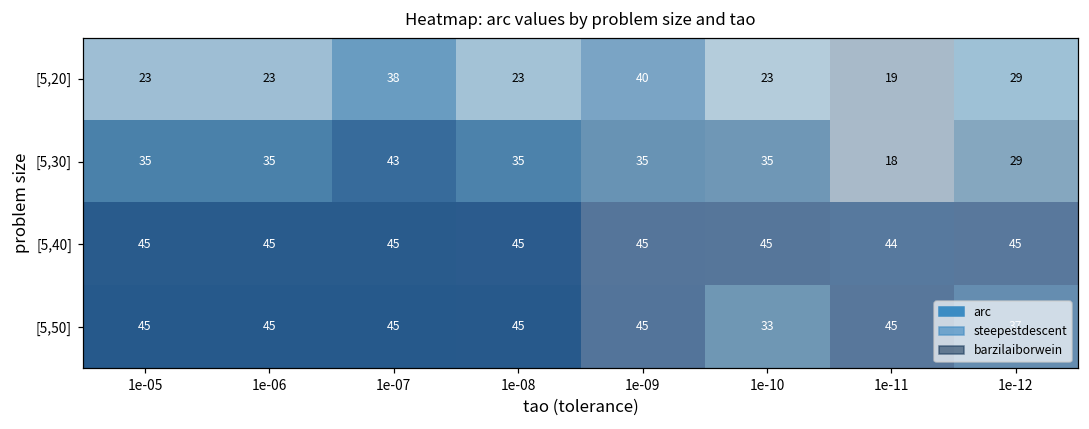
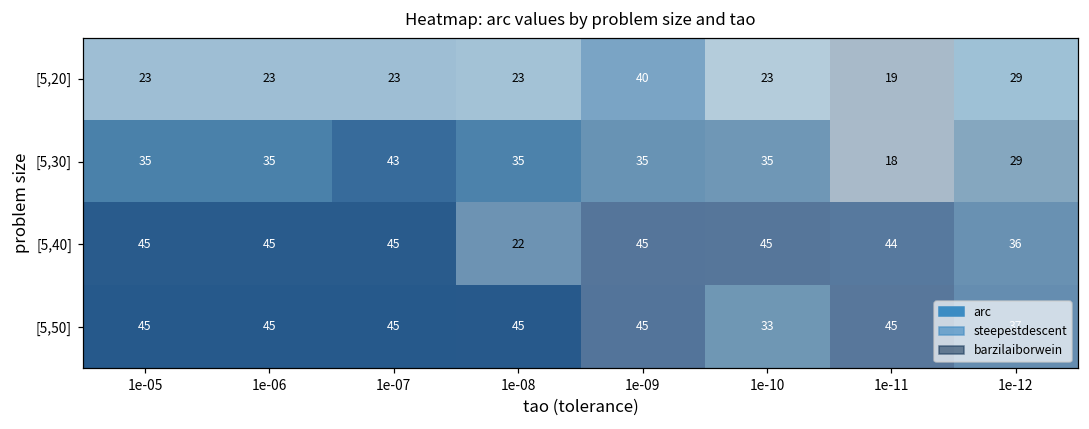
  {
    "[5,20]": {
      "1e-05": 23,
      "1e-06": 23,
-     "1e-07": 38,
+     "1e-07": 23,
      "1e-08": 23,
      "1e-09": 40,
      "1e-10": 23,
      "1e-11": 19,
      "1e-12": 29
    },
    "[5,30]": {
      "1e-05": 35,
      "1e-06": 35,
      "1e-07": 43,
      "1e-08": 35,
      "1e-09": 35,
      "1e-10": 35,
      "1e-11": 18,
      "1e-12": 29
    },
    "[5,40]": {
      "1e-05": 45,
      "1e-06": 45,
      "1e-07": 45,
-     "1e-08": 45,
+     "1e-08": 22,
      "1e-09": 45,
      "1e-10": 45,
      "1e-11": 44,
-     "1e-12": 45
+     "1e-12": 36
    },
    "[5,50]": {
      "1e-05": 45,
      "1e-06": 45,
      "1e-07": 45,
      "1e-08": 45,
      "1e-09": 45,
      "1e-10": 33,
      "1e-11": 45
    }
  }
